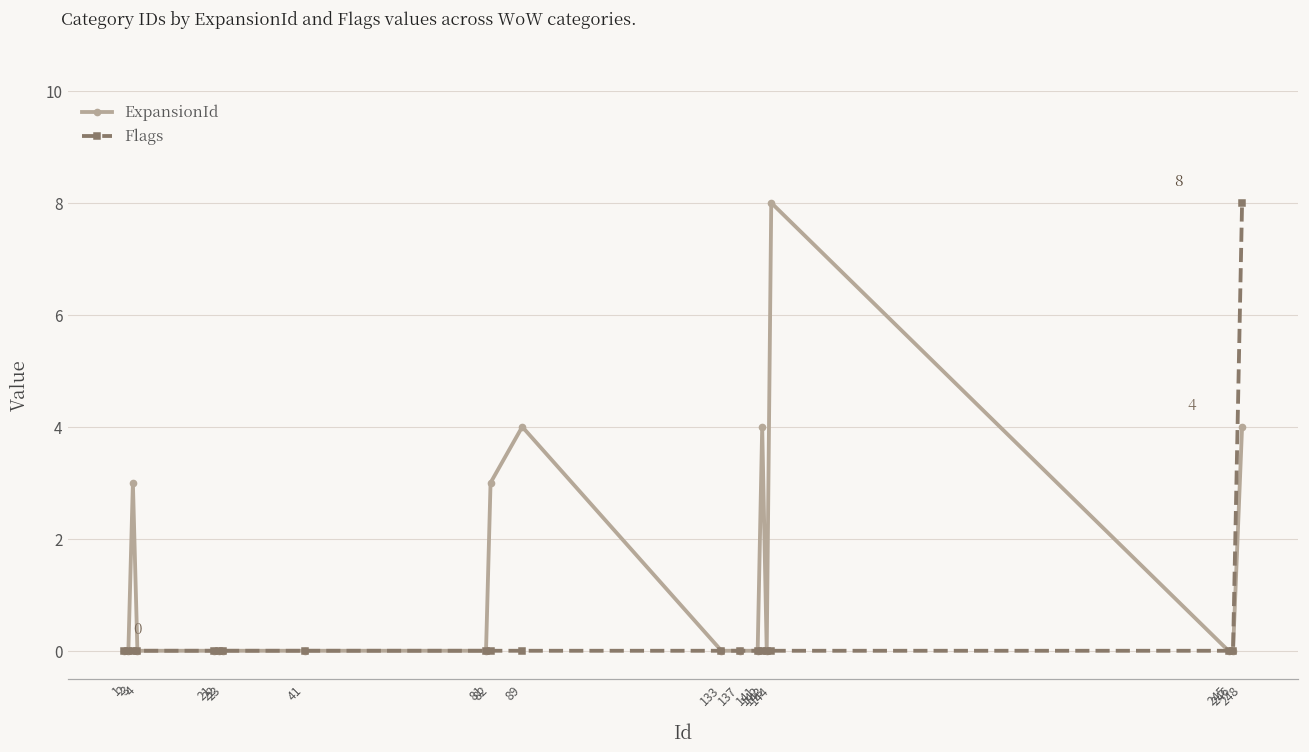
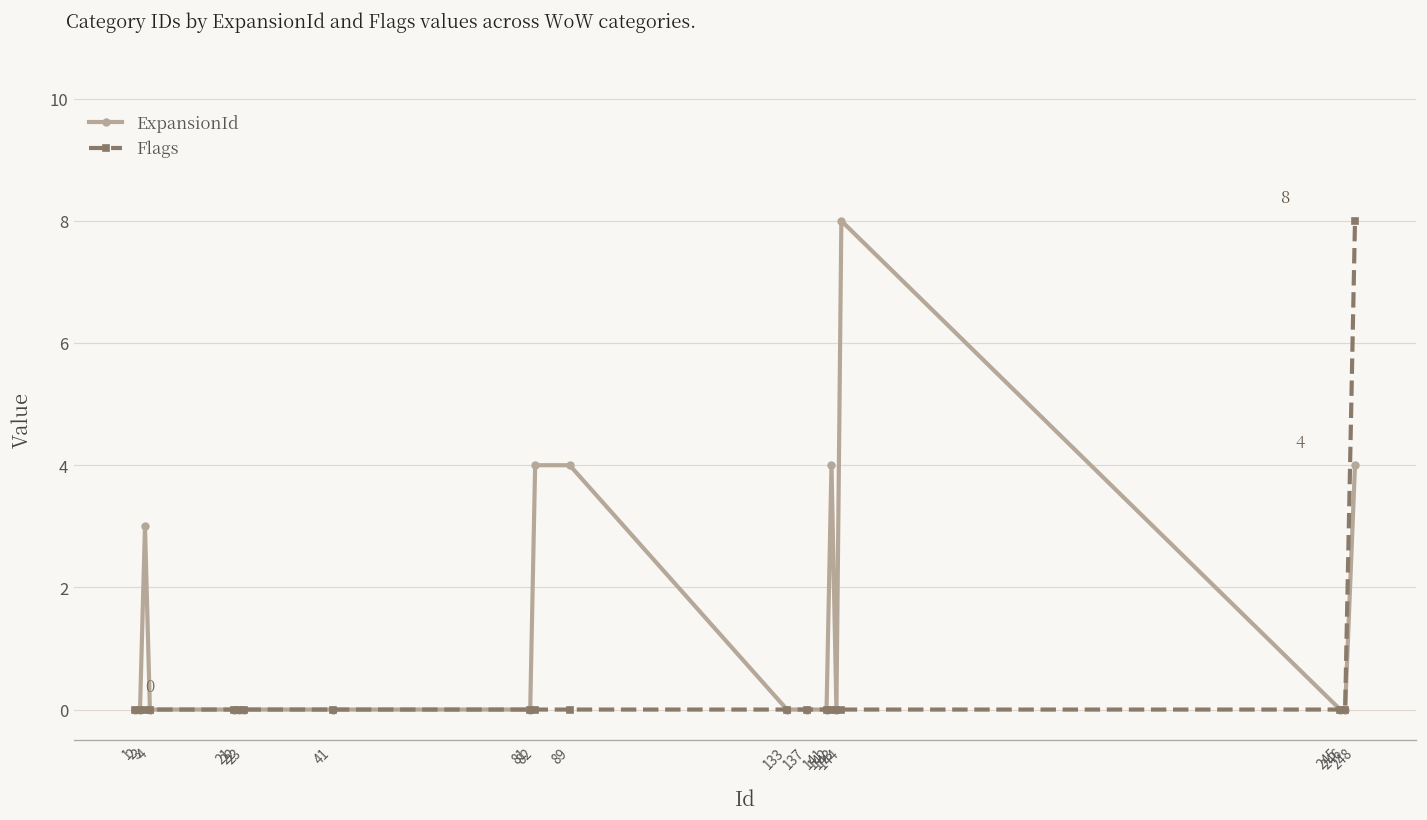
  {
    "ExpansionId": {
      "3": 3,
-     "82": 3,
+     "82": 4,
      "89": 4,
      "142": 4,
      "144": 8,
      "248": 4
    },
    "Flags": {
      "3": 0
    }
  }
